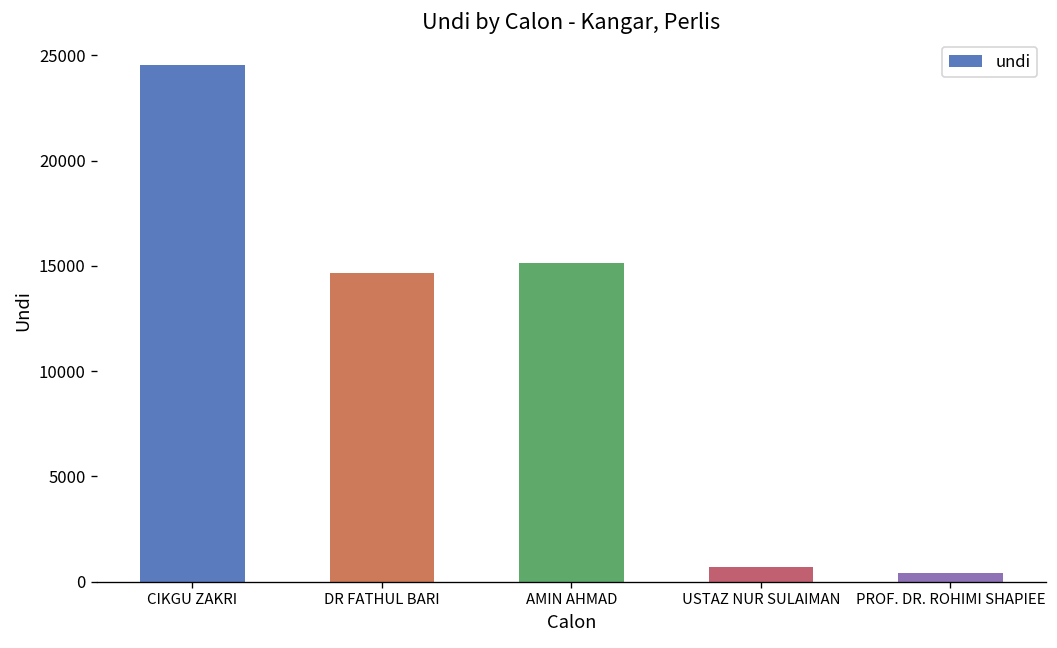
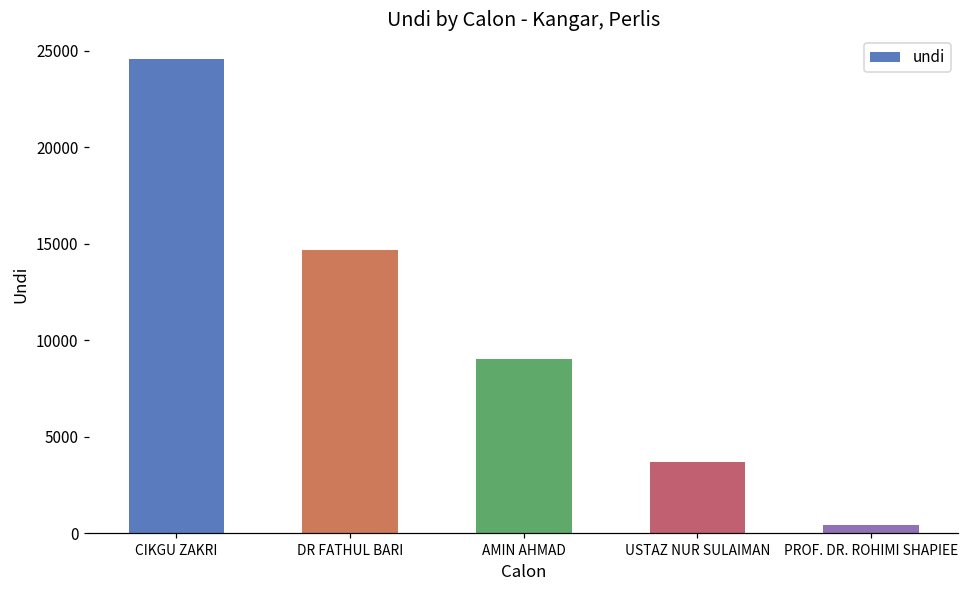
  {
    "CIKGU ZAKRI": 24600,
    "DR FATHUL BARI": 14700,
-   "AMIN AHMAD": 15100,
-   "USTAZ NUR SULAIMAN": 700,
+   "AMIN AHMAD": 9000,
+   "USTAZ NUR SULAIMAN": 3700,
    "PROF. DR. ROHIMI SHAPIEE": 400
  }
